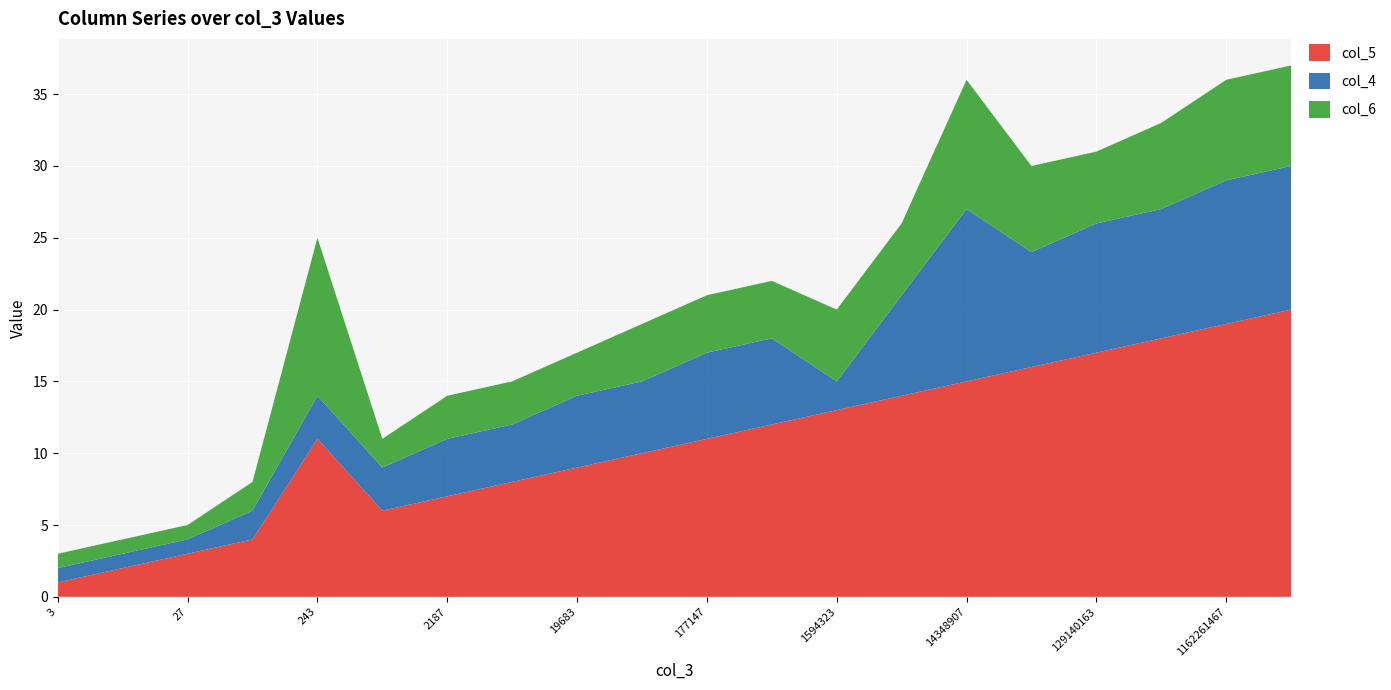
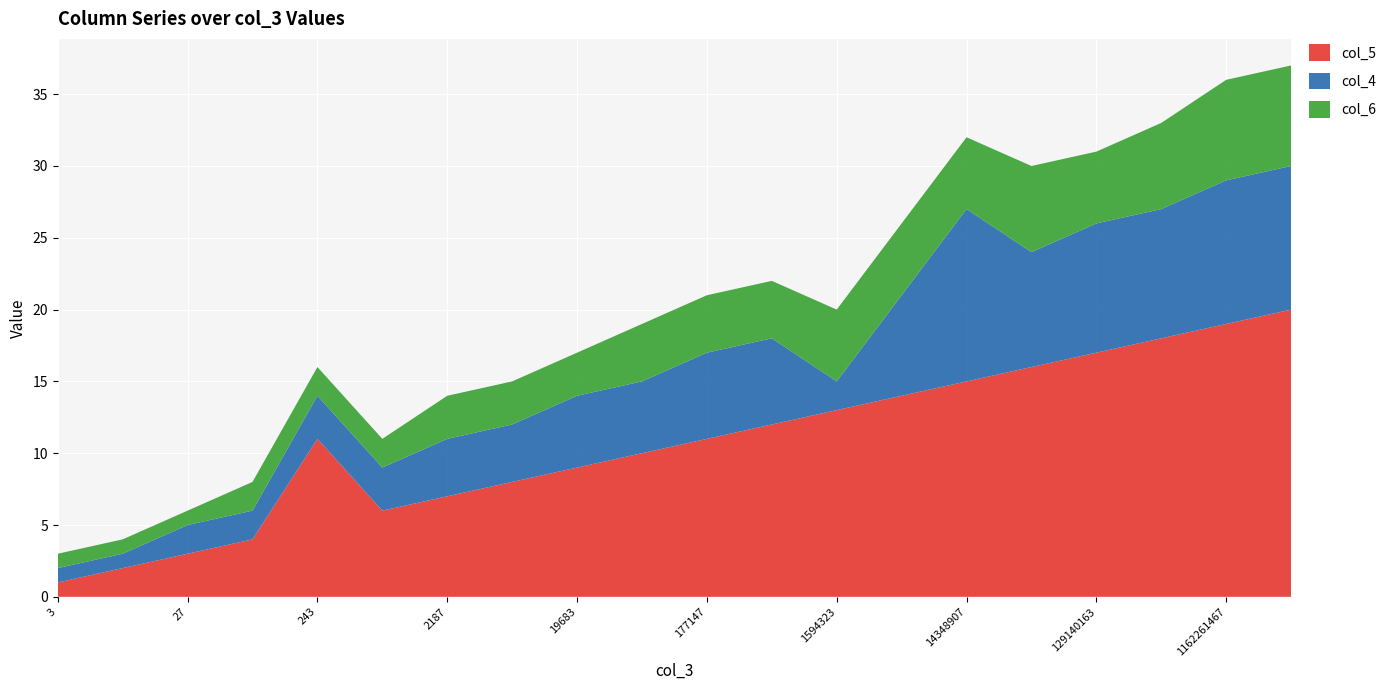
  {
    "col_5": {
      "27": 3,
      "243": 11,
      "2187": 7,
      "19683": 9,
      "177147": 11,
      "1594323": 13,
      "14348907": 15,
      "129140163": 17,
      "1162261467": 19
    },
    "col_4": {
-     "27": 1,
+     "27": 2,
      "243": 3,
      "2187": 4,
      "19683": 5,
      "177147": 6,
      "1594323": 2,
      "14348907": 12,
      "129140163": 9,
      "1162261467": 10
    },
    "col_6": {
      "27": 1,
-     "243": 11,
+     "243": 2,
      "2187": 3,
      "19683": 3,
      "177147": 4,
      "1594323": 5,
-     "14348907": 9,
+     "14348907": 5,
      "129140163": 5,
      "1162261467": 7
    }
  }
